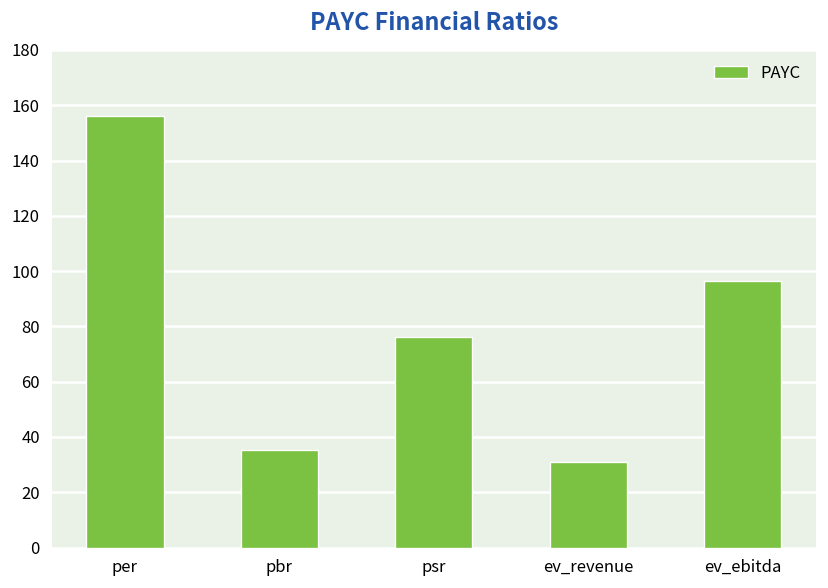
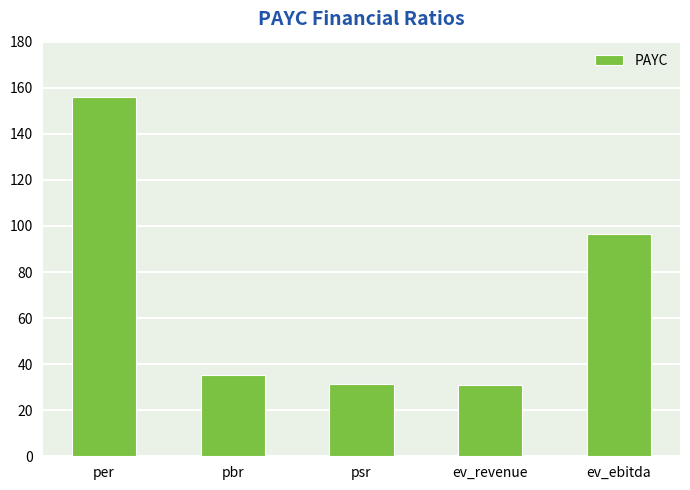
  {
    "per": 156,
    "pbr": 35,
-   "psr": 76,
+   "psr": 32,
    "ev_revenue": 31,
    "ev_ebitda": 97
  }
